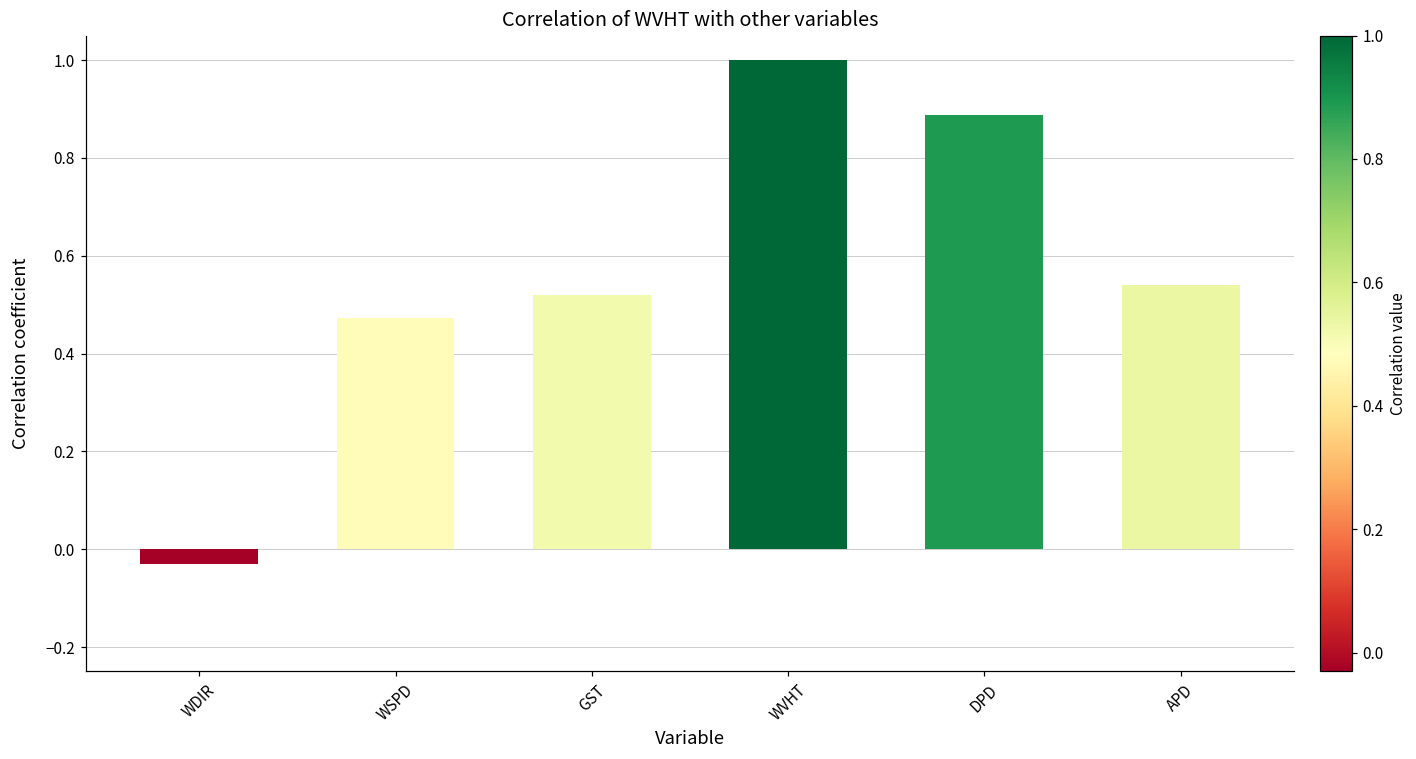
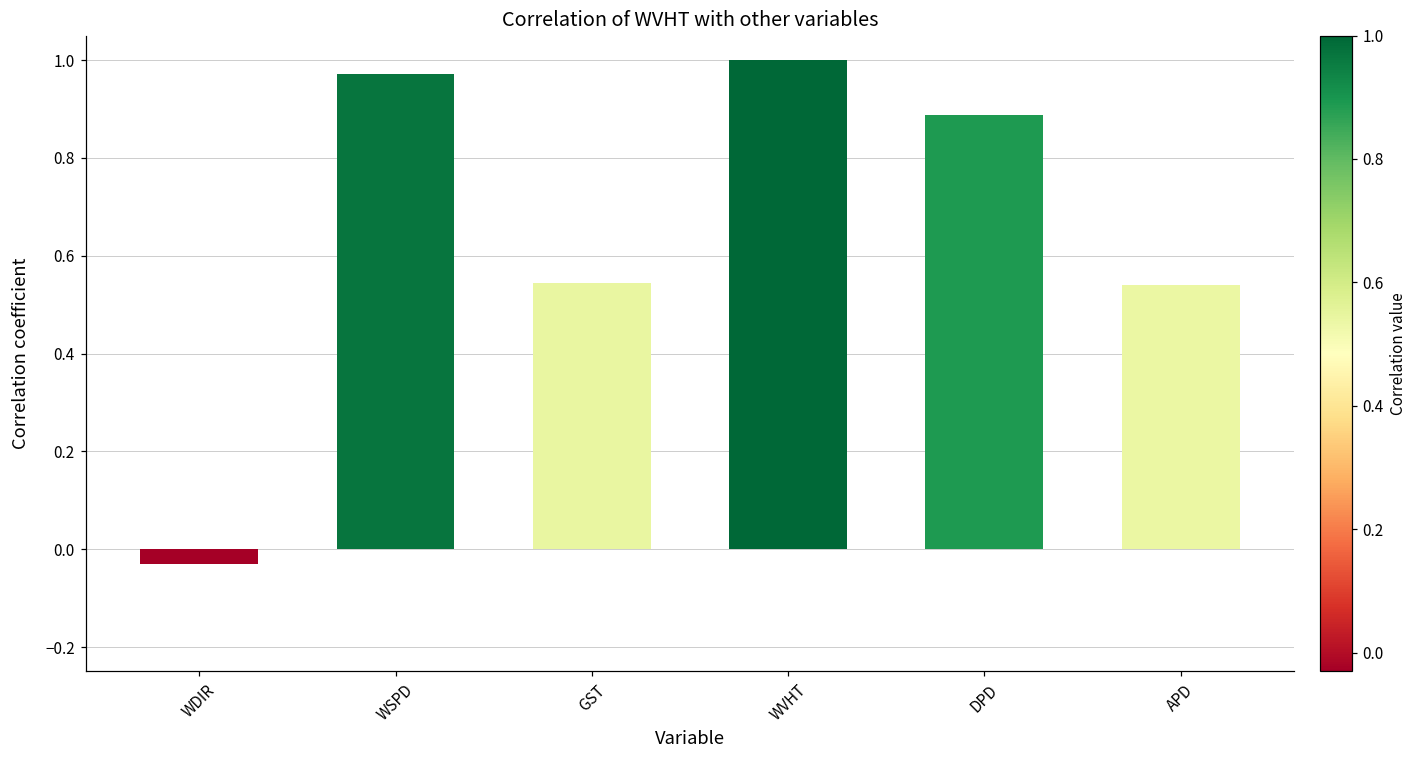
  {
    "WDIR": -0.03,
-   "WSPD": 0.47,
-   "GST": 0.52,
+   "WSPD": 0.97,
+   "GST": 0.54,
    "WVHT": 1.00,
    "DPD": 0.89,
    "APD": 0.54
  }
